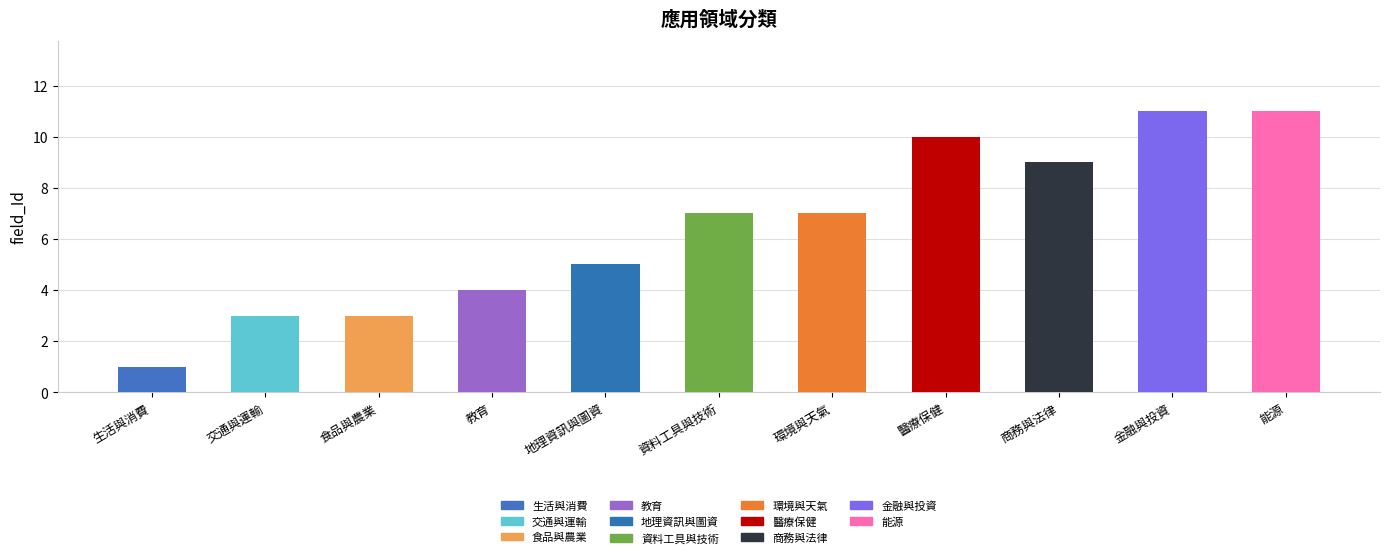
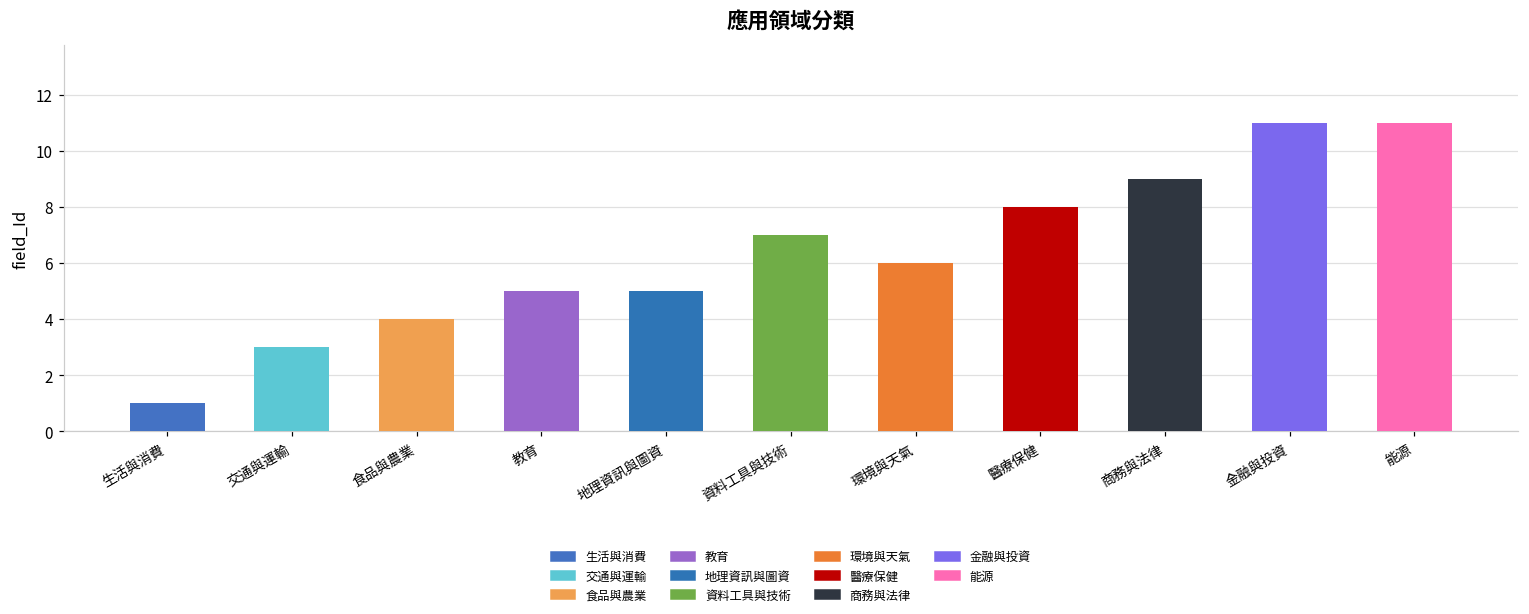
  {
    "生活與消費": 1,
    "交通與運輸": 3,
-   "食品與農業": 3,
-   "教育": 4,
+   "食品與農業": 4,
+   "教育": 5,
    "地理資訊與圖資": 5,
    "資料工具與技術": 7,
-   "環境與天氣": 7,
-   "醫療保健": 10,
+   "環境與天氣": 6,
+   "醫療保健": 8,
    "商務與法律": 9,
    "金融與投資": 11,
    "能源": 11
  }
